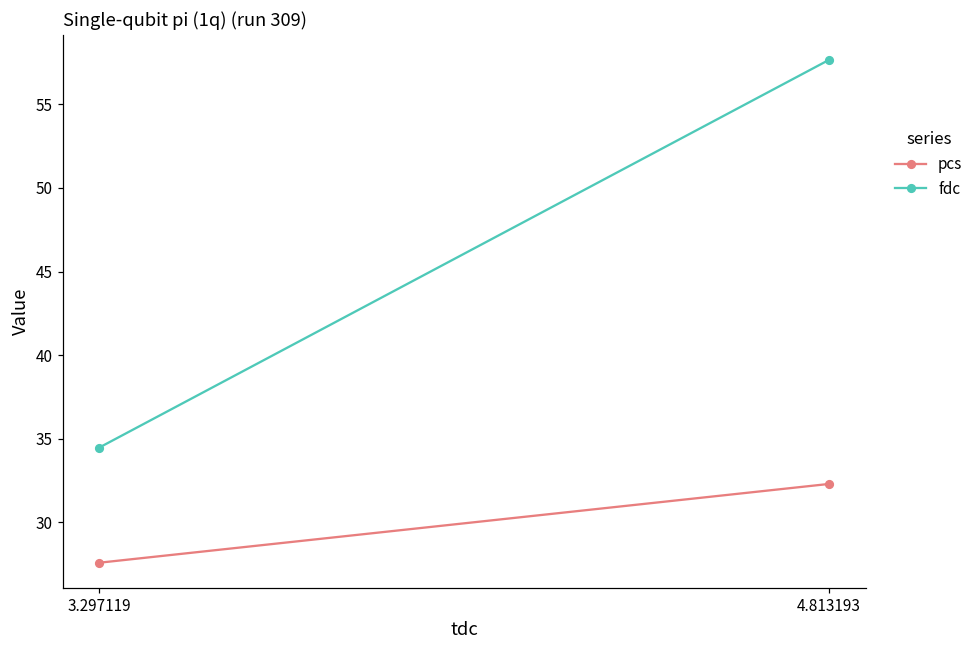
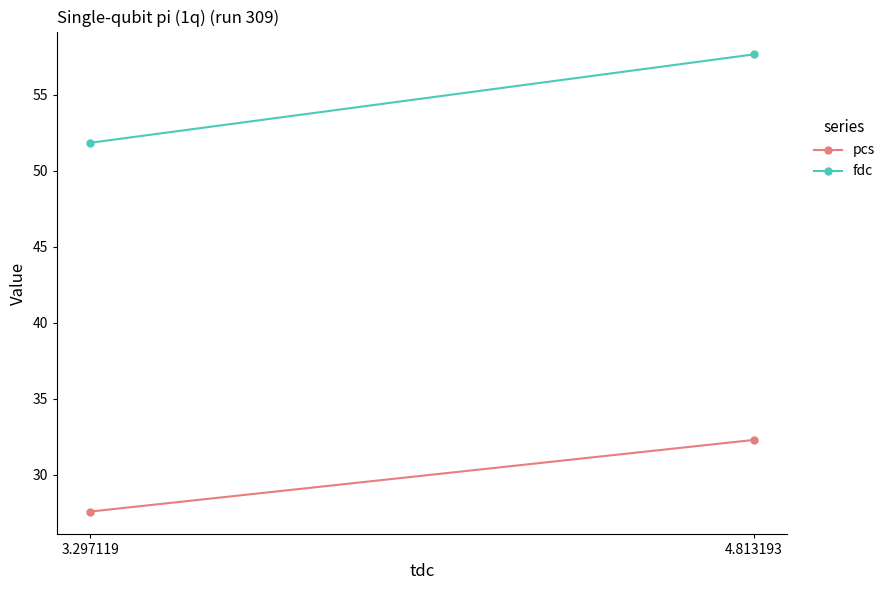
  {
    "pcs": {
      "3.297119": 27.6,
      "4.813193": 32.3
    },
    "fdc": {
-     "3.297119": 34.5,
+     "3.297119": 51.8,
      "4.813193": 57.7
    }
  }
